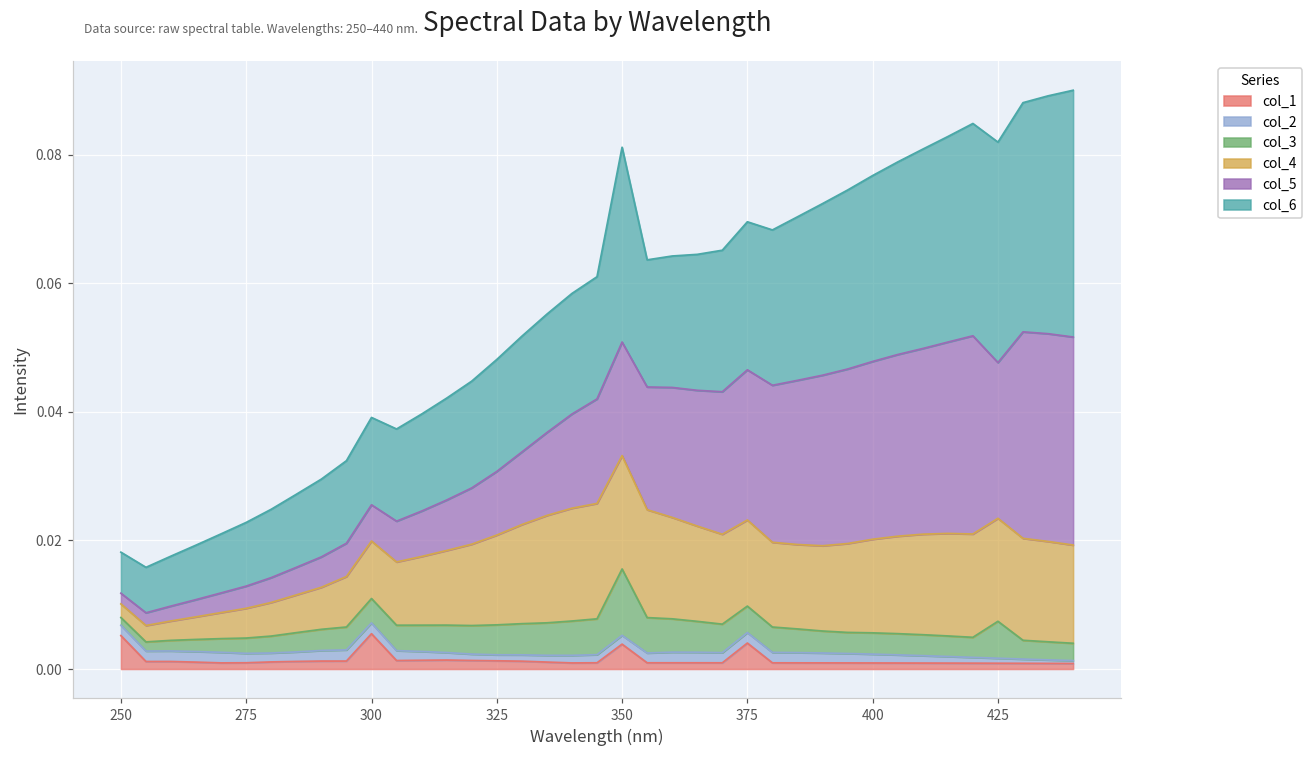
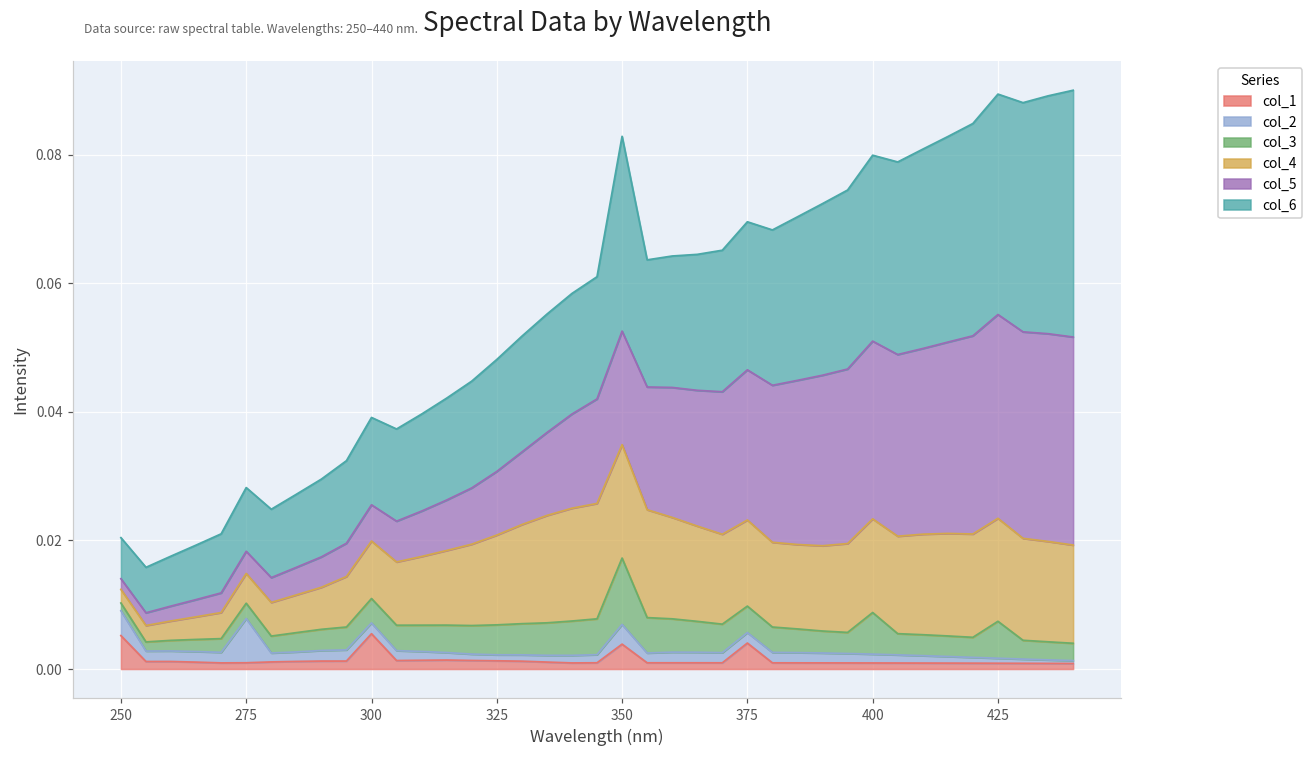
  {
    "col_1": {
      "250": 0.005,
      "275": 0.001,
      "300": 0.005,
      "325": 0.001,
      "350": 0.004,
      "375": 0.004,
      "400": 0.001,
      "425": 0.001
    },
    "col_2": {
-     "250": 0.002,
-     "275": 0.001,
+     "250": 0.004,
+     "275": 0.007,
      "300": 0.002,
      "325": 0.001,
-     "350": 0.001,
+     "350": 0.003,
      "375": 0.002,
      "400": 0.001,
      "425": 0.001
    },
    "col_3": {
      "250": 0.001,
      "275": 0.002,
      "300": 0.004,
      "325": 0.005,
      "350": 0.010,
      "375": 0.004,
-     "400": 0.003,
+     "400": 0.006,
      "425": 0.006
    },
    "col_4": {
      "250": 0.002,
      "275": 0.005,
      "300": 0.009,
      "325": 0.014,
      "350": 0.018,
      "375": 0.013,
      "400": 0.015,
      "425": 0.016
    },
    "col_5": {
      "250": 0.002,
      "275": 0.003,
      "300": 0.006,
      "325": 0.010,
      "350": 0.018,
      "375": 0.023,
      "400": 0.028,
-     "425": 0.024
+     "425": 0.032
    },
    "col_6": {
      "250": 0.006,
      "275": 0.010,
      "300": 0.014,
      "325": 0.017,
      "350": 0.030,
      "375": 0.023,
      "400": 0.029,
      "425": 0.034
    }
  }
